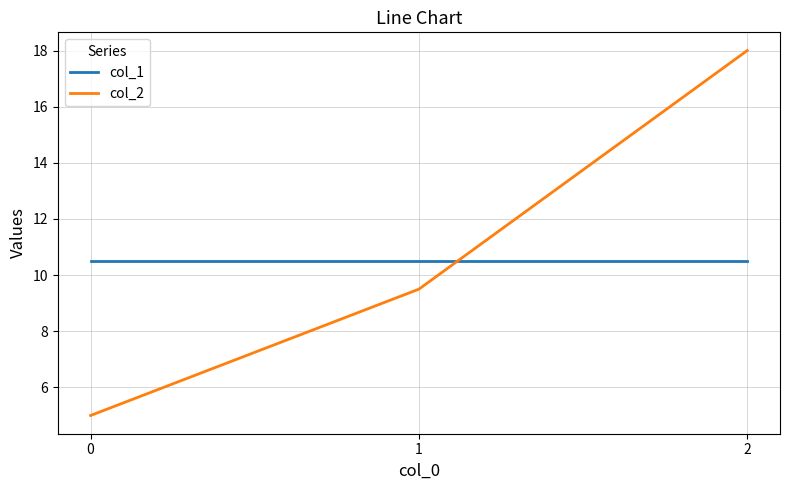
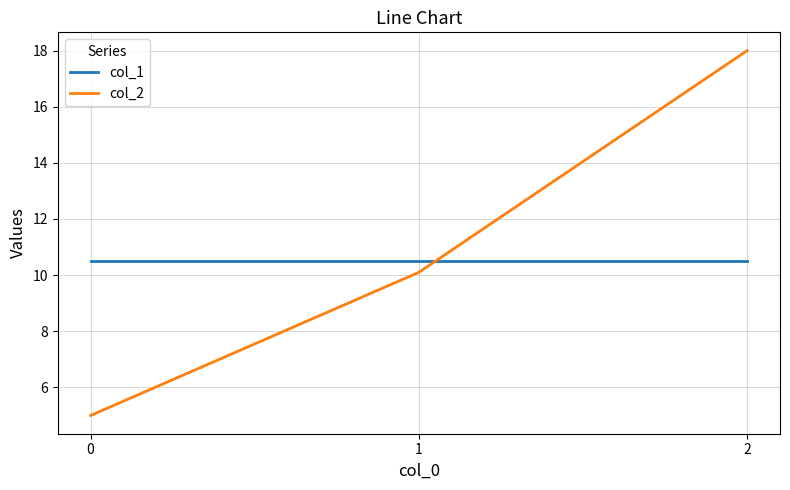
  {
    "col_1": {
      "0": 10.5,
      "1": 10.5,
      "2": 10.5
    },
    "col_2": {
      "0": 5.0,
-     "1": 9.5,
+     "1": 10.1,
      "2": 18.0
    }
  }
